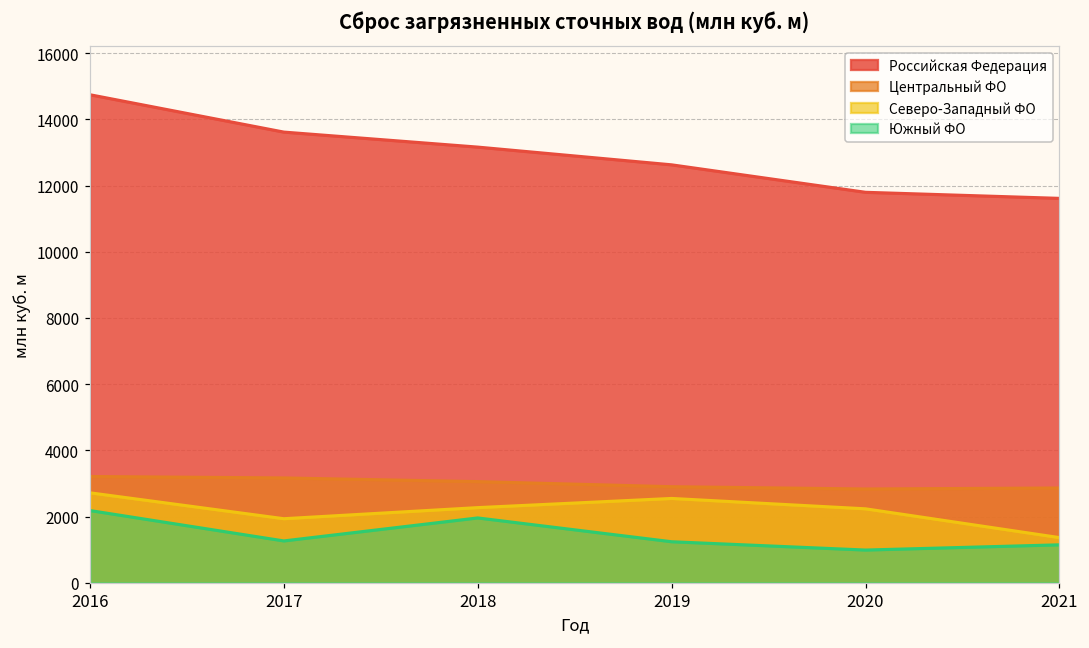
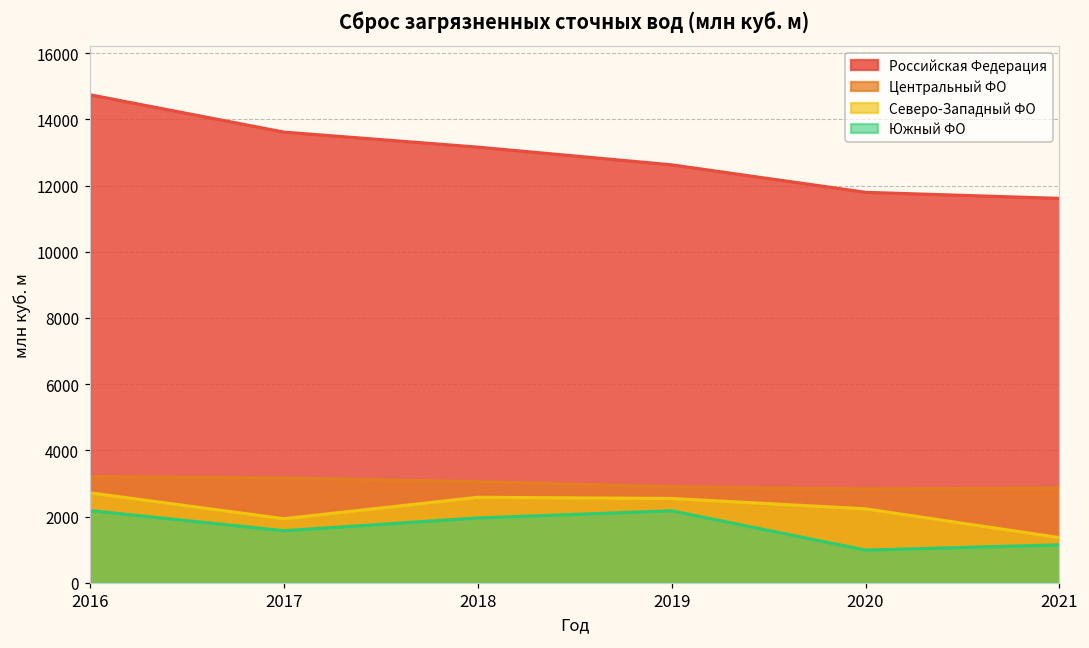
  {
    "Северо-Западный ФО": {
      "2016": 2700,
      "2017": 1900,
-     "2018": 2300,
+     "2018": 2600,
      "2019": 2500,
      "2020": 2200,
      "2021": 1400
    },
    "Южный ФО": {
      "2016": 2200,
-     "2017": 1300,
+     "2017": 1600,
      "2018": 2000,
-     "2019": 1200,
+     "2019": 2200,
      "2020": 1000,
      "2021": 1100
    }
  }
